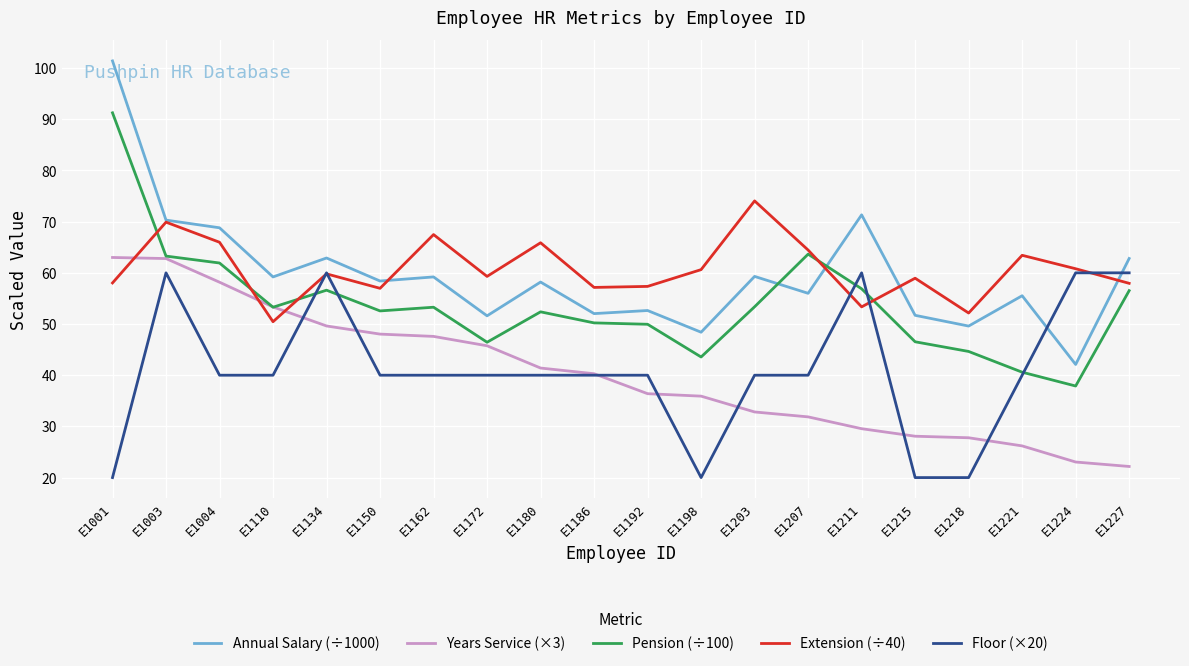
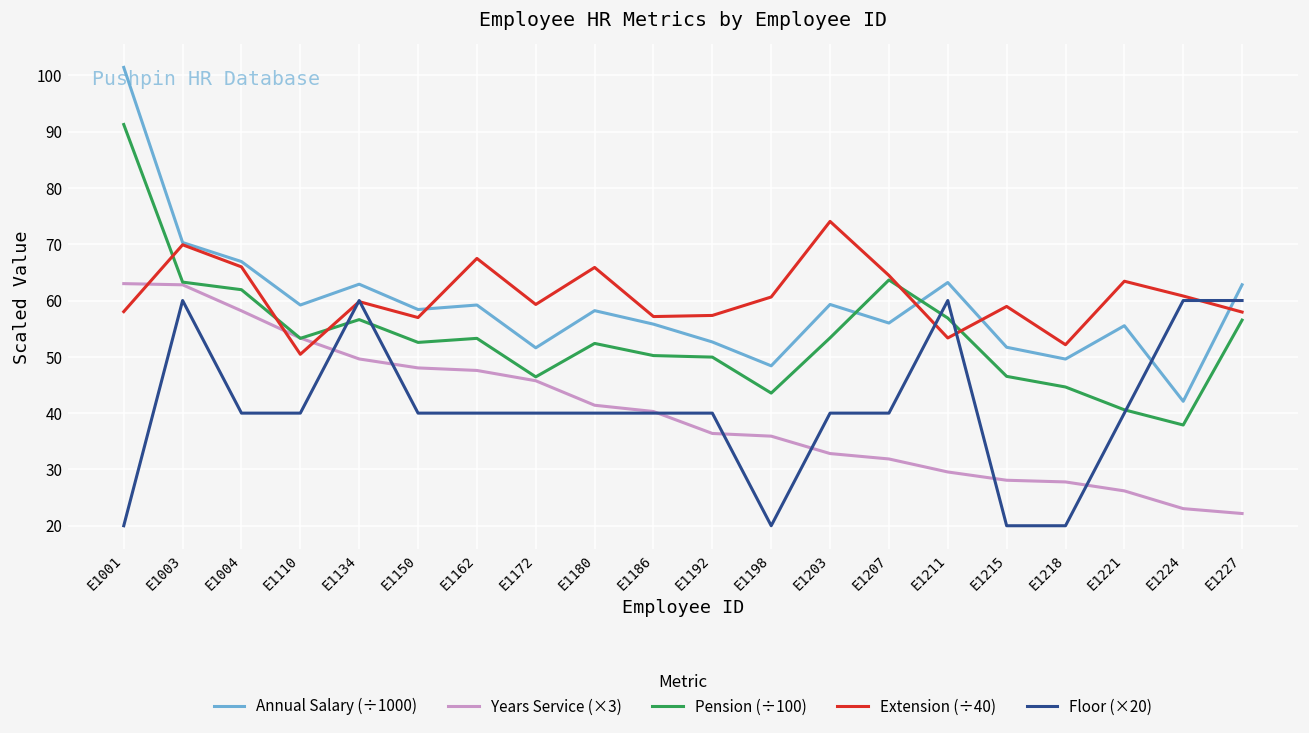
  {
    "Annual Salary (÷1000)": {
      "E1001": 101,
-     "E1004": 69,
+     "E1004": 67,
      "E1110": 59,
      "E1134": 63,
      "E1150": 58,
      "E1162": 59,
      "E1172": 52,
      "E1180": 58,
-     "E1186": 52,
+     "E1186": 56,
      "E1192": 53,
      "E1198": 48,
      "E1203": 59,
      "E1207": 56,
-     "E1211": 71,
+     "E1211": 63,
      "E1215": 52,
      "E1218": 50,
      "E1221": 56,
      "E1224": 42,
      "E1227": 63
    },
    "Years Service (×3)": {
      "E1001": 63,
      "E1004": 58,
      "E1134": 50,
      "E1150": 48,
      "E1162": 48,
      "E1172": 46,
      "E1180": 41,
      "E1192": 36,
      "E1198": 36,
      "E1203": 33,
      "E1207": 32,
      "E1211": 30,
      "E1215": 28,
      "E1218": 28,
      "E1221": 26,
      "E1224": 23,
      "E1227": 22
    },
    "Pension (÷100)": {
      "E1001": 91,
      "E1004": 62,
      "E1134": 57,
      "E1150": 53,
      "E1162": 53,
      "E1172": 46,
      "E1180": 52,
      "E1186": 50,
      "E1192": 50,
      "E1198": 44,
      "E1203": 53,
      "E1207": 64,
      "E1211": 57,
      "E1215": 47,
      "E1218": 45,
      "E1221": 41,
      "E1224": 38,
      "E1227": 57
    },
    "Extension (÷40)": {
      "E1001": 58,
      "E1004": 66,
      "E1110": 50,
      "E1150": 57,
      "E1162": 67,
      "E1172": 59,
      "E1180": 66,
      "E1186": 57,
      "E1192": 57,
      "E1198": 61,
      "E1203": 74,
      "E1207": 64,
      "E1211": 53,
      "E1215": 59,
      "E1218": 52,
      "E1221": 63,
      "E1224": 61,
      "E1227": 58
    },
    "Floor (×20)": {
      "E1001": 20,
      "E1003": 60,
      "E1004": 40,
      "E1110": 40,
      "E1150": 40,
      "E1162": 40,
      "E1172": 40,
      "E1180": 40,
      "E1192": 40,
      "E1198": 20,
      "E1203": 40,
      "E1207": 40,
      "E1211": 60,
      "E1215": 20,
      "E1218": 20,
      "E1221": 40,
      "E1224": 60,
      "E1227": 60
    }
  }
